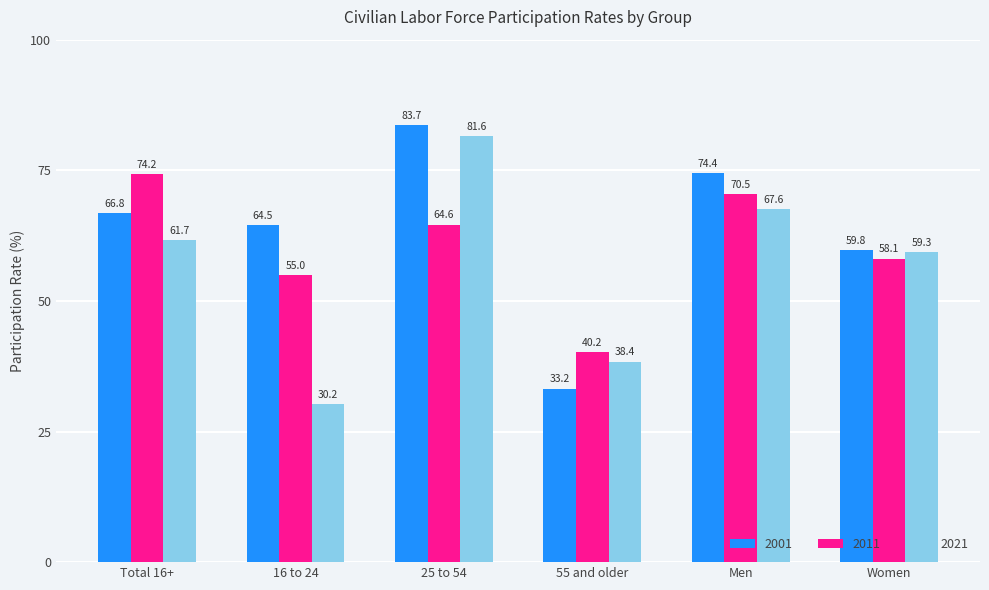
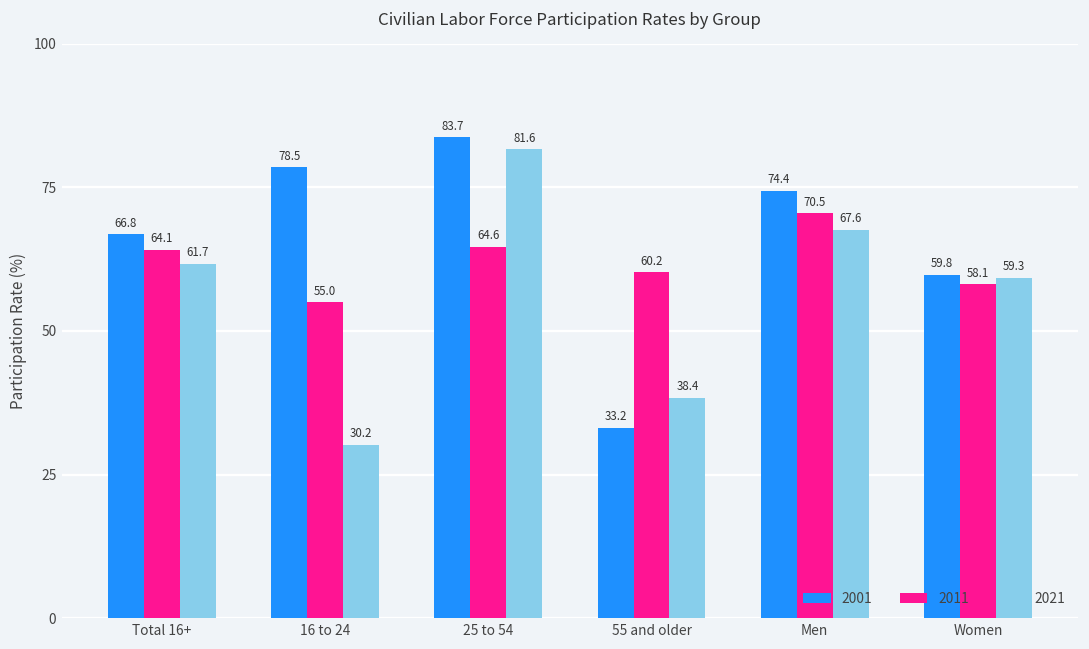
  {
    "2001": {
      "Total 16+": 66.8,
-     "16 to 24": 64.5,
+     "16 to 24": 78.5,
      "25 to 54": 83.7,
      "55 and older": 33.2,
      "Men": 74.4,
      "Women": 59.8
    },
    "2011": {
-     "Total 16+": 74.2,
+     "Total 16+": 64.1,
      "16 to 24": 55.0,
      "25 to 54": 64.6,
-     "55 and older": 40.2,
+     "55 and older": 60.2,
      "Men": 70.5,
      "Women": 58.1
    },
    "2021": {
      "Total 16+": 61.7,
      "16 to 24": 30.2,
      "25 to 54": 81.6,
      "55 and older": 38.4,
      "Men": 67.6,
      "Women": 59.3
    }
  }
